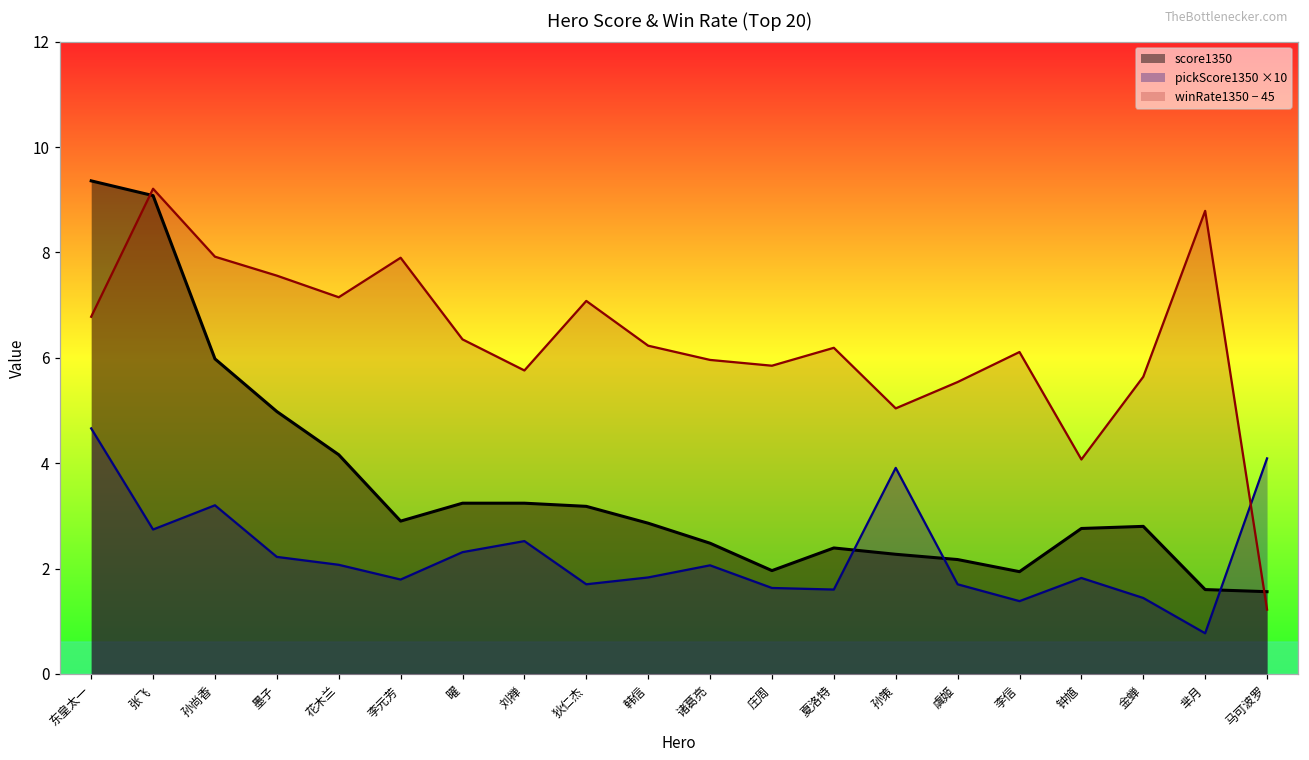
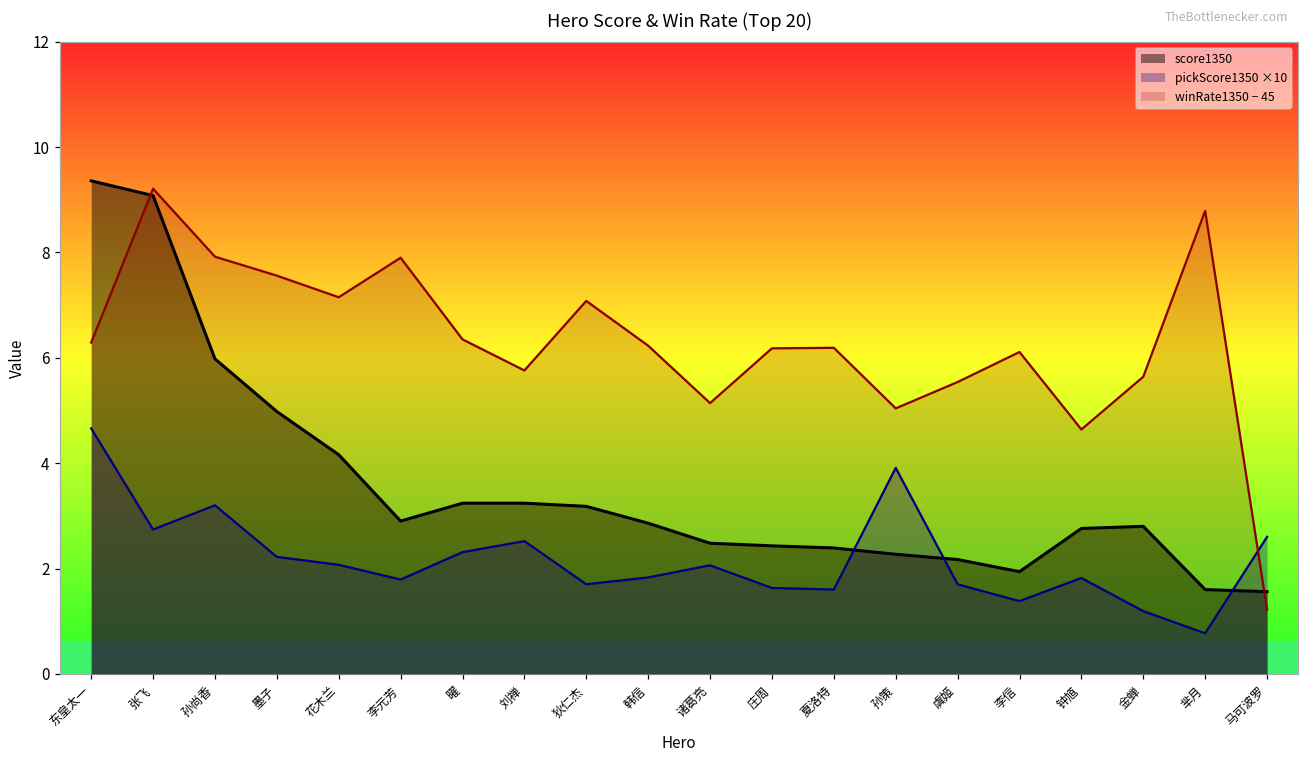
  {
    "score1350": {
      "东皇太一": 9.4,
      "张飞": 9.1,
      "孙尚香": 6.0,
      "墨子": 5.0,
      "花木兰": 4.2,
      "李元芳": 2.9,
      "曜": 3.2,
      "刘禅": 3.2,
      "狄仁杰": 3.2,
      "韩信": 2.9,
      "诸葛亮": 2.5,
-     "庄周": 2.0,
+     "庄周": 2.4,
      "夏洛特": 2.4,
      "孙策": 2.3,
      "虞姬": 2.2,
      "李信": 1.9,
      "钟馗": 2.8,
      "金蝉": 2.8,
      "芈月": 1.6,
      "马可波罗": 1.6
    },
    "pickScore1350 ×10": {
      "东皇太一": 4.7,
      "张飞": 2.7,
      "孙尚香": 3.2,
      "墨子": 2.2,
      "花木兰": 2.1,
      "李元芳": 1.8,
      "曜": 2.3,
      "刘禅": 2.5,
      "狄仁杰": 1.7,
      "韩信": 1.8,
      "诸葛亮": 2.1,
      "庄周": 1.6,
      "夏洛特": 1.6,
      "孙策": 3.9,
      "虞姬": 1.7,
      "李信": 1.4,
      "钟馗": 1.8,
-     "金蝉": 1.4,
+     "金蝉": 1.2,
      "芈月": 0.8,
-     "马可波罗": 4.1
+     "马可波罗": 2.6
    },
    "winRate1350 − 45": {
-     "东皇太一": 6.8,
+     "东皇太一": 6.3,
      "张飞": 9.2,
      "孙尚香": 7.9,
      "墨子": 7.6,
      "花木兰": 7.1,
      "李元芳": 7.9,
      "曜": 6.4,
      "刘禅": 5.8,
      "狄仁杰": 7.1,
      "韩信": 6.2,
-     "诸葛亮": 6.0,
-     "庄周": 5.9,
+     "诸葛亮": 5.1,
+     "庄周": 6.2,
      "夏洛特": 6.2,
      "孙策": 5.0,
      "虞姬": 5.5,
      "李信": 6.1,
-     "钟馗": 4.1,
+     "钟馗": 4.6,
      "金蝉": 5.6,
      "芈月": 8.8,
      "马可波罗": 1.2
    }
  }
